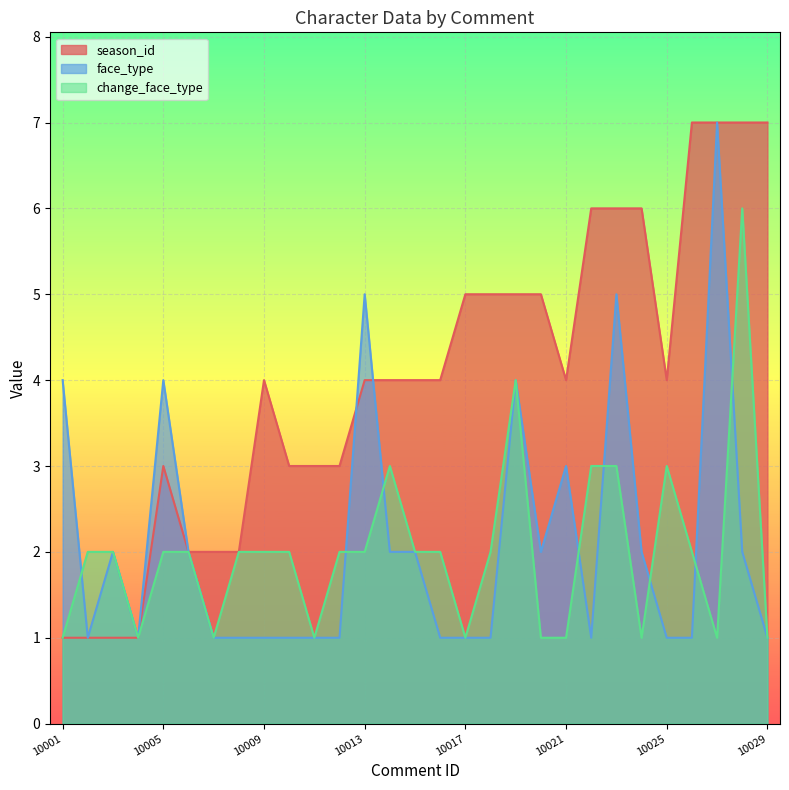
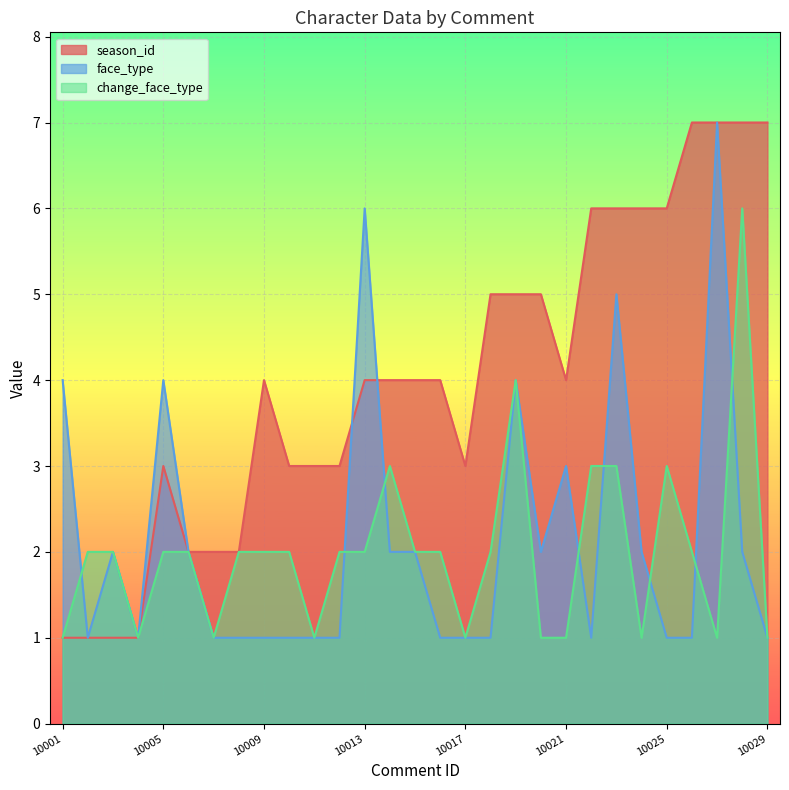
  {
    "season_id": {
      "10005": 3,
      "10009": 4,
      "10013": 4,
-     "10017": 5,
+     "10017": 3,
      "10021": 4,
-     "10025": 4,
+     "10025": 6,
      "10029": 7
    },
    "face_type": {
      "10001": 4,
      "10005": 4,
      "10009": 1,
-     "10013": 5,
+     "10013": 6,
      "10021": 3,
      "10025": 1
    },
    "change_face_type": {
      "10005": 2,
      "10009": 2,
      "10013": 2,
      "10021": 1,
      "10025": 3
    }
  }
